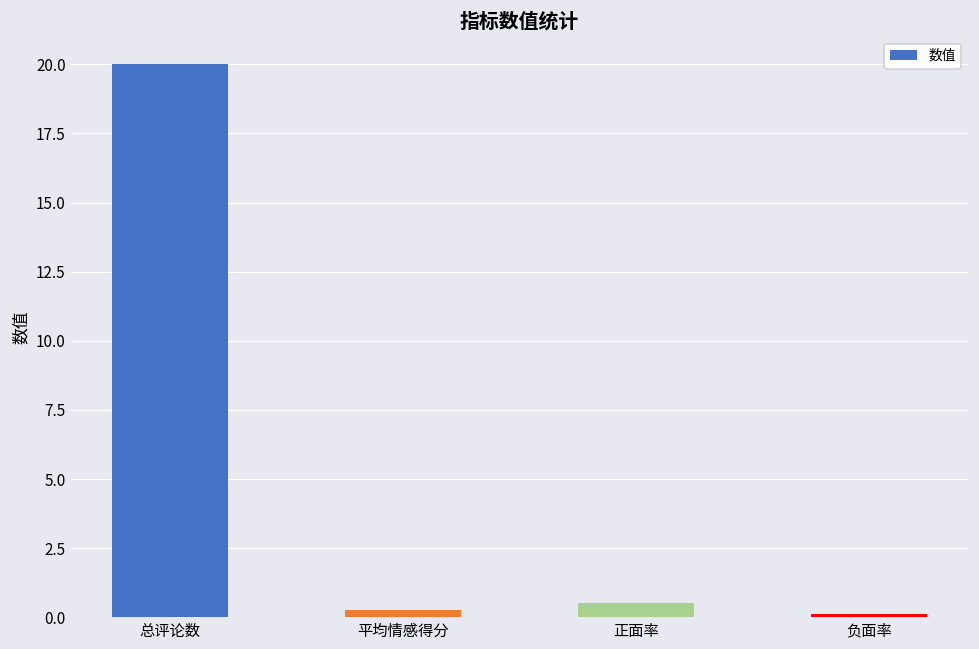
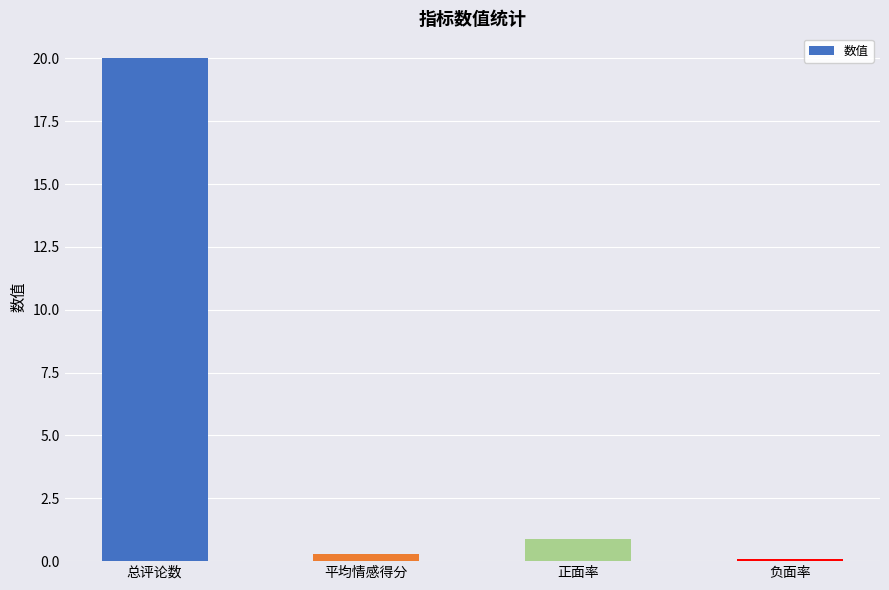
  {
    "总评论数": 20.0,
    "平均情感得分": 0.3,
-   "正面率": 0.5,
+   "正面率": 0.9,
    "负面率": 0.1
  }
